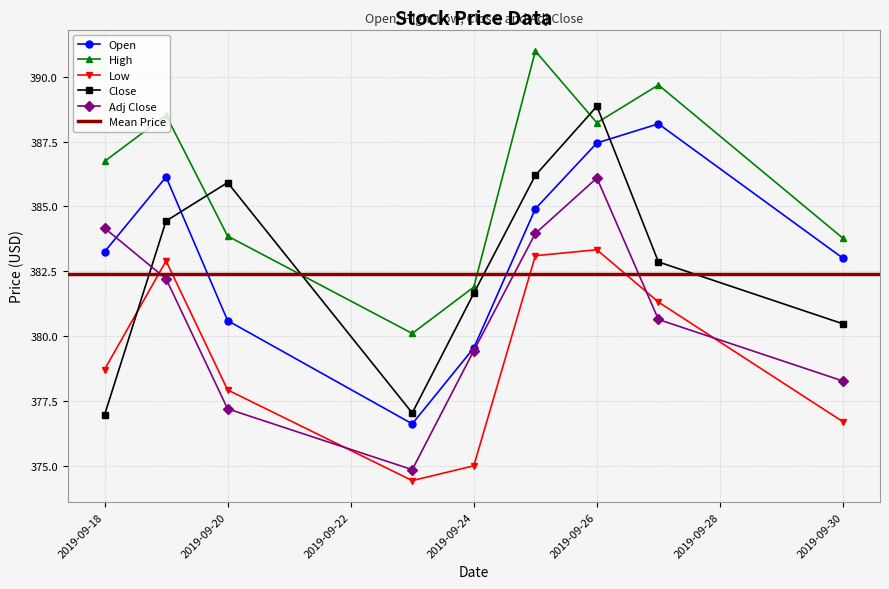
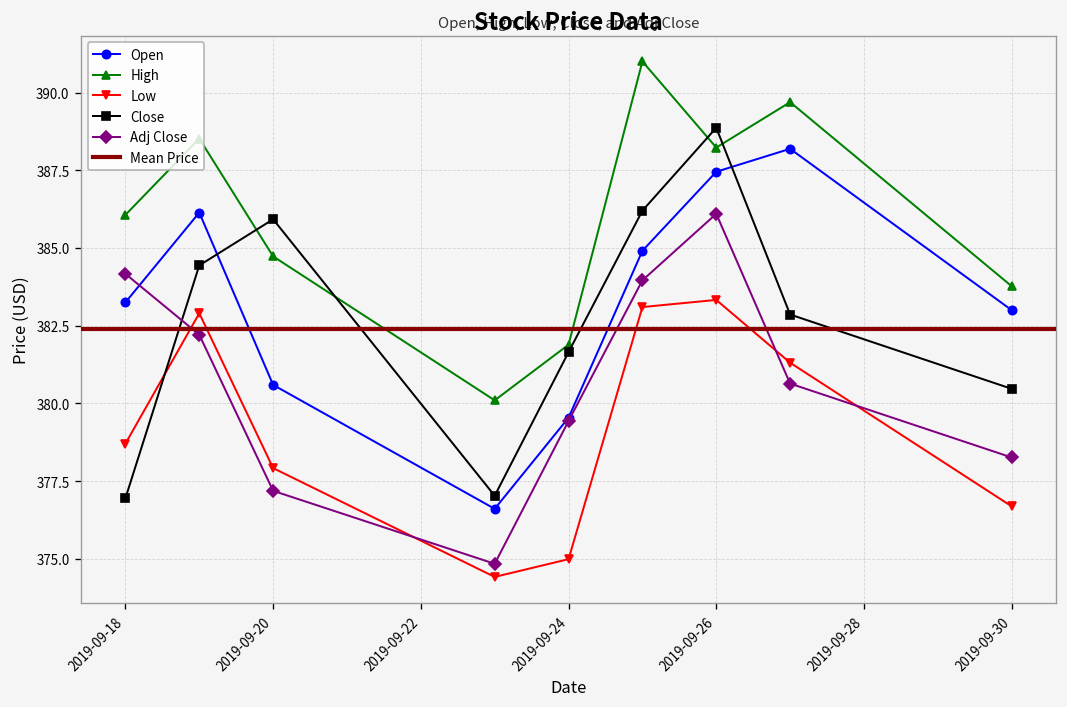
  {
    "Open": {
      "2019-09-18": 383.3,
      "2019-09-20": 380.6,
      "2019-09-24": 379.5,
      "2019-09-26": 387.5,
      "2019-09-30": 383.0
    },
    "High": {
-     "2019-09-18": 386.7,
-     "2019-09-20": 383.9,
+     "2019-09-18": 386.1,
+     "2019-09-20": 384.7,
      "2019-09-24": 381.9,
      "2019-09-26": 388.2,
      "2019-09-30": 383.8
    },
    "Low": {
      "2019-09-18": 378.7,
      "2019-09-20": 377.9,
      "2019-09-24": 375.0,
      "2019-09-26": 383.3,
      "2019-09-30": 376.7
    },
    "Close": {
      "2019-09-18": 376.9,
      "2019-09-20": 385.9,
      "2019-09-24": 381.6,
      "2019-09-26": 388.9,
      "2019-09-30": 380.5
    },
    "Adj Close": {
      "2019-09-18": 384.2,
      "2019-09-20": 377.2,
      "2019-09-24": 379.4,
      "2019-09-26": 386.1,
      "2019-09-30": 378.3
    }
  }
